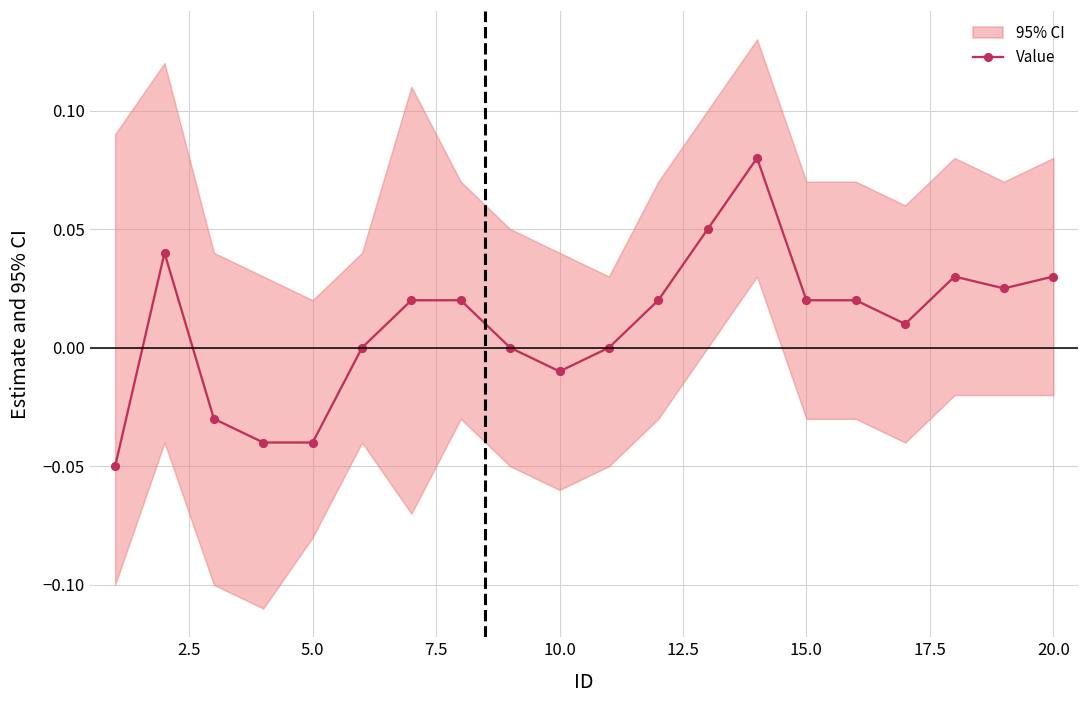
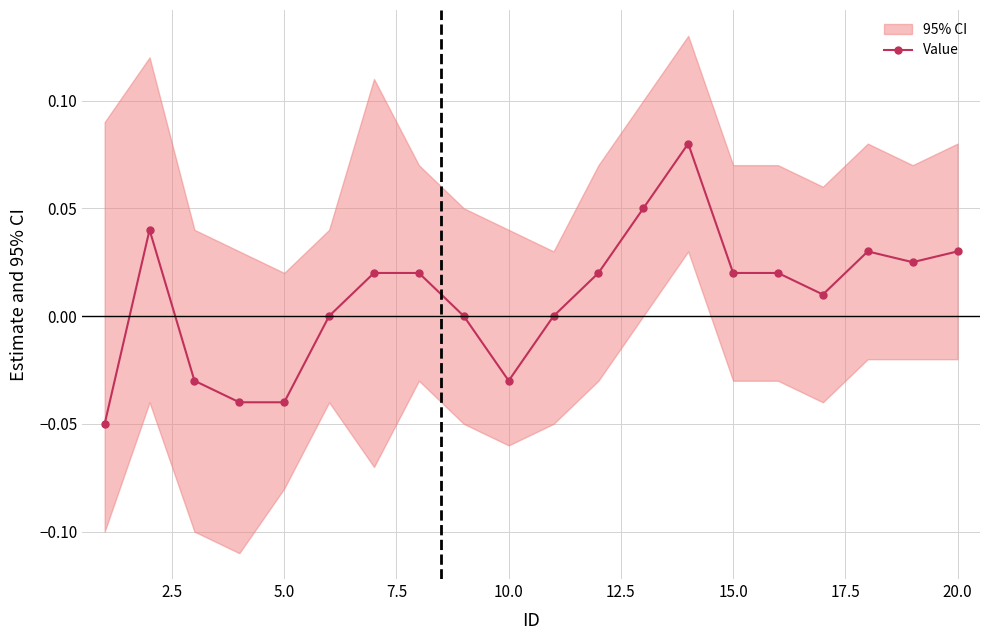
  {
    "Value": {
      "5.0": -0.04,
-     "10.0": -0.01,
+     "10.0": -0.03,
      "15.0": 0.02,
      "20.0": 0.03
    }
  }
